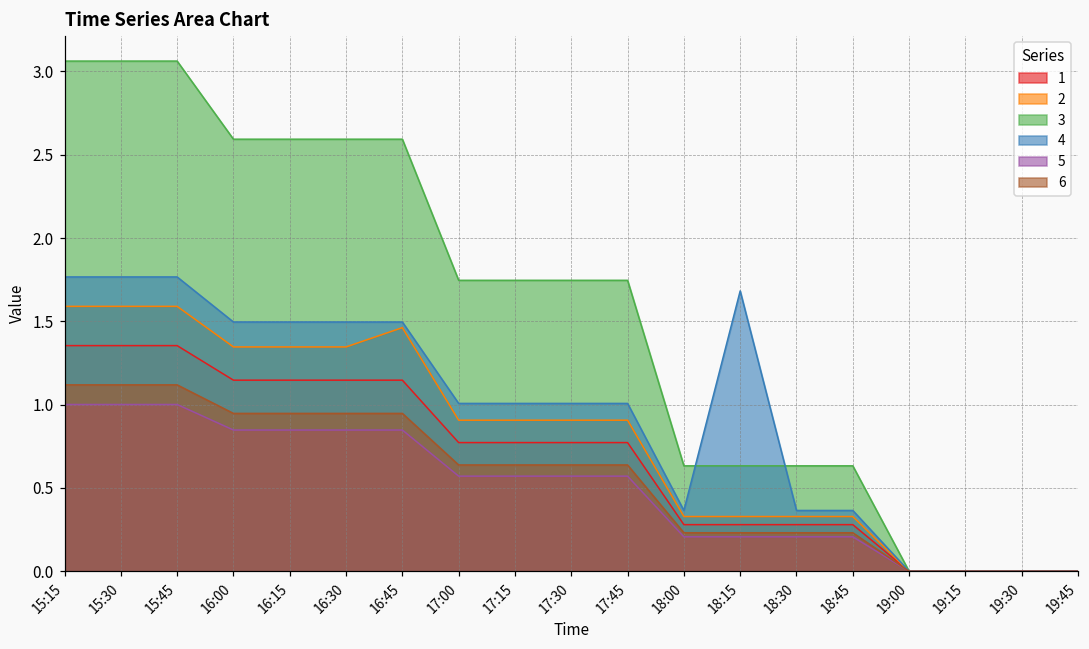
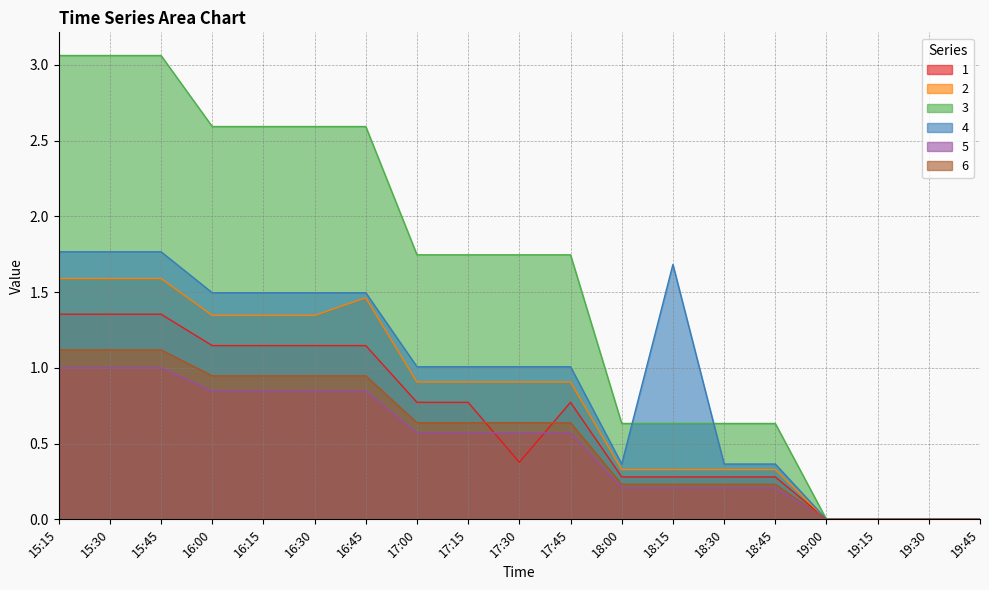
  {
    "1": {
      "15:15": 1.35,
      "15:30": 1.35,
      "15:45": 1.35,
      "16:00": 1.15,
      "16:15": 1.15,
      "16:30": 1.15,
      "16:45": 1.15,
      "17:00": 0.77,
      "17:15": 0.77,
-     "17:30": 0.77,
+     "17:30": 0.38,
      "17:45": 0.77,
      "18:00": 0.28,
      "18:15": 0.28,
      "18:30": 0.28,
      "18:45": 0.28
    },
    "2": {
      "15:15": 1.59,
      "15:30": 1.59,
      "15:45": 1.59,
      "16:00": 1.35,
      "16:15": 1.35,
      "16:30": 1.35,
      "16:45": 1.46,
      "17:00": 0.91,
      "17:15": 0.91,
      "17:30": 0.91,
      "17:45": 0.91,
      "18:00": 0.33,
      "18:15": 0.33,
      "18:30": 0.33,
      "18:45": 0.33
    },
    "3": {
      "15:15": 3.06,
      "15:30": 3.06,
      "15:45": 3.06,
      "16:00": 2.59,
      "16:15": 2.59,
      "16:30": 2.59,
      "16:45": 2.59,
      "17:00": 1.75,
      "17:15": 1.75,
      "17:30": 1.75,
      "17:45": 1.75,
      "18:00": 0.63,
      "18:15": 0.63,
      "18:30": 0.63,
      "18:45": 0.63
    },
    "4": {
      "15:15": 1.77,
      "15:30": 1.77,
      "15:45": 1.77,
      "16:00": 1.50,
      "16:15": 1.50,
      "16:30": 1.50,
      "16:45": 1.50,
      "17:00": 1.01,
      "17:15": 1.01,
      "17:30": 1.01,
      "17:45": 1.01,
      "18:00": 0.37,
      "18:15": 1.68,
      "18:30": 0.37,
      "18:45": 0.37
    },
    "5": {
      "15:15": 1.00,
      "15:30": 1.00,
      "15:45": 1.00,
      "16:00": 0.85,
      "16:15": 0.85,
      "16:30": 0.85,
      "16:45": 0.85,
      "17:00": 0.57,
      "17:15": 0.57,
      "17:30": 0.57,
      "17:45": 0.57,
      "18:00": 0.21,
      "18:15": 0.21,
      "18:30": 0.21,
      "18:45": 0.21
    },
    "6": {
      "15:15": 1.12,
      "15:30": 1.12,
      "15:45": 1.12,
      "16:00": 0.95,
      "16:15": 0.95,
      "16:30": 0.95,
      "16:45": 0.95,
      "17:00": 0.64,
      "17:15": 0.64,
      "17:30": 0.64,
      "17:45": 0.64,
      "18:00": 0.23,
      "18:15": 0.23,
      "18:30": 0.23,
      "18:45": 0.23
    }
  }
